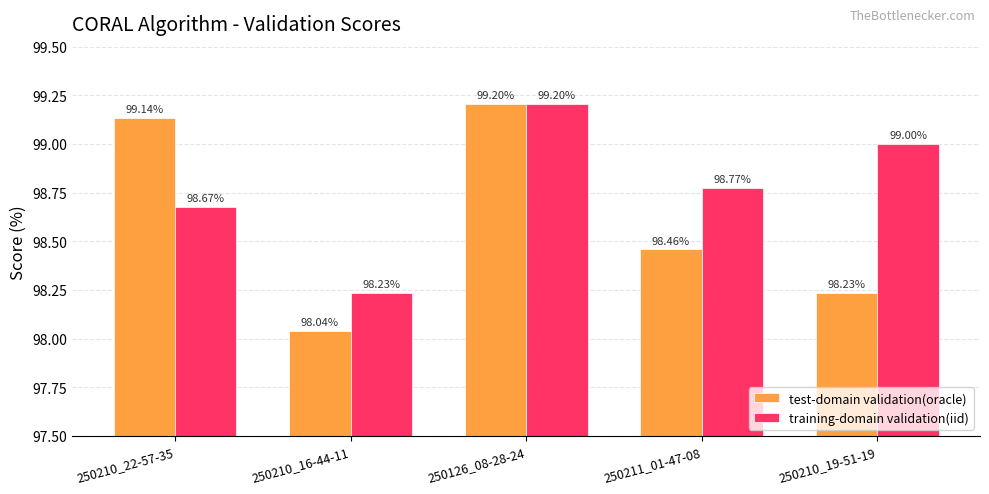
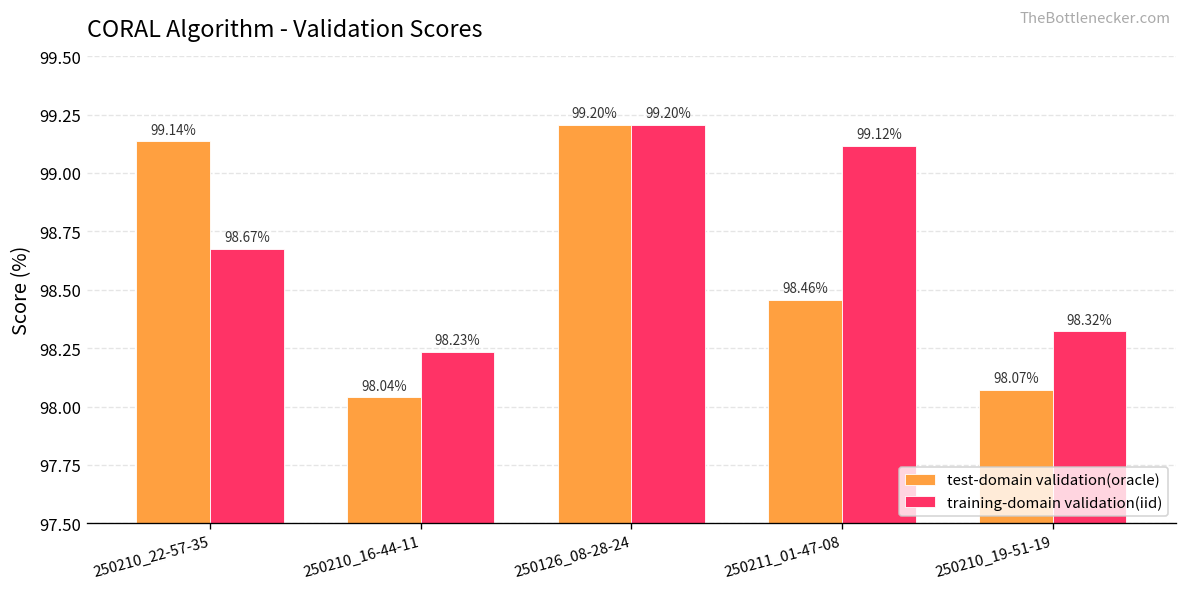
  {
    "test-domain validation(oracle)": {
      "250210_22-57-35": "99.14%",
      "250210_16-44-11": "98.04%",
      "250126_08-28-24": "99.20%",
      "250211_01-47-08": "98.46%",
-     "250210_19-51-19": "98.23%"
+     "250210_19-51-19": "98.07%"
    },
    "training-domain validation(iid)": {
      "250210_22-57-35": "98.67%",
      "250210_16-44-11": "98.23%",
      "250126_08-28-24": "99.20%",
-     "250211_01-47-08": "98.77%",
-     "250210_19-51-19": "99.00%"
+     "250211_01-47-08": "99.12%",
+     "250210_19-51-19": "98.32%"
    }
  }
